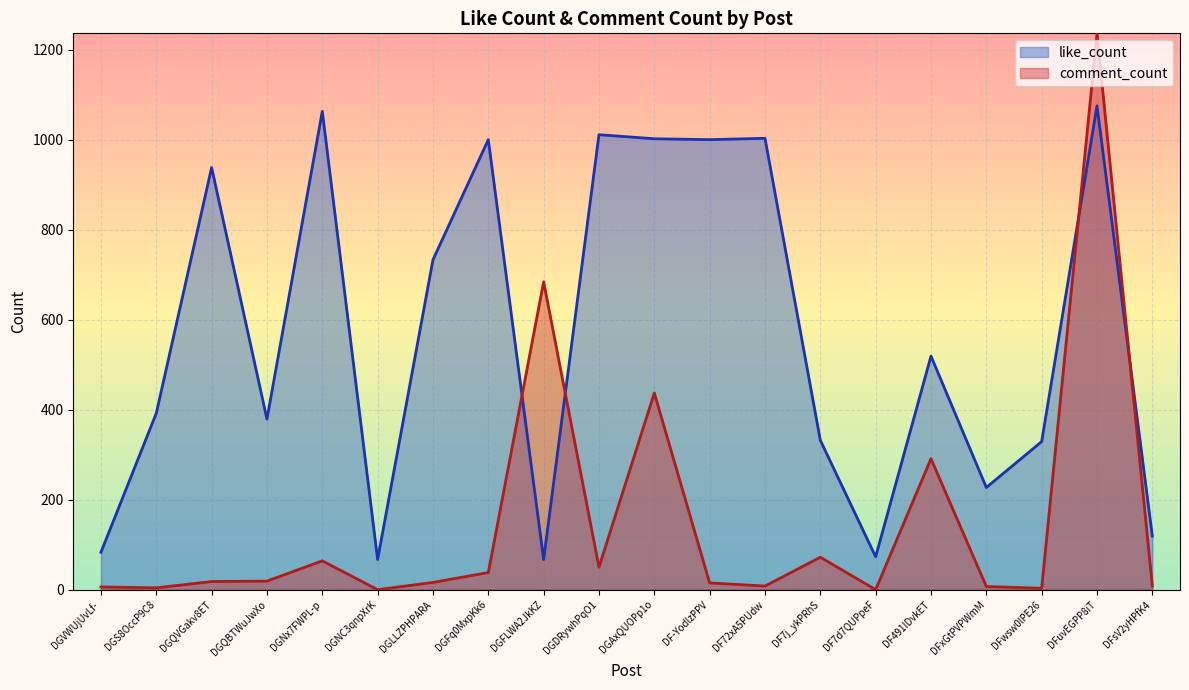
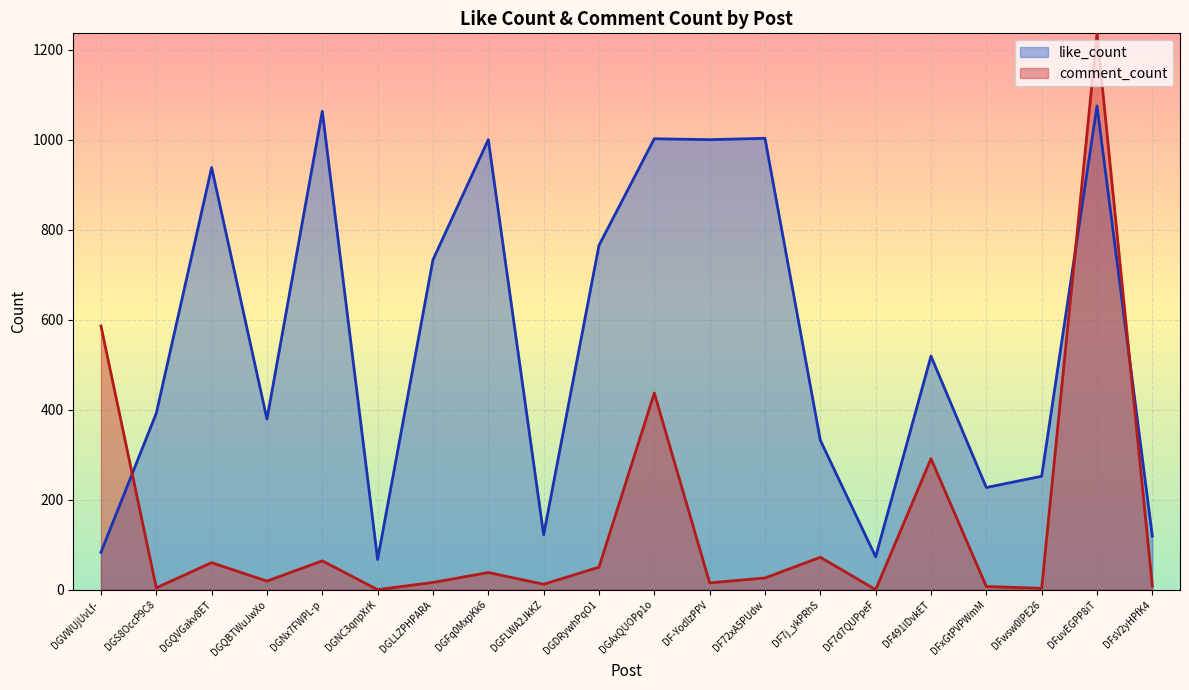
  {
    "like_count": {
      "DGVWUjUvLf-": 80,
      "DGS8OccP9C8": 390,
      "DGQVGakv8ET": 940,
      "DGQBTWuJwXo": 380,
      "DGNx7FWPL-p": 1060,
      "DGNC3qnpXrK": 70,
      "DGLLZPHPARA": 730,
      "DGFq0MxpKk6": 1000,
-     "DGFLWA2JkKZ": 70,
-     "DGDRywhPqO1": 1010,
+     "DGFLWA2JkKZ": 120,
+     "DGDRywhPqO1": 770,
      "DGAxQUOPp1o": 1000,
      "DF-YodlzPPV": 1000,
      "DF72xA5PUdw": 1000,
      "DF7j_ykPRhS": 330,
      "DF7d7QUPpeF": 70,
      "DF491IDvkET": 520,
      "DFxGtPVPWmM": 230,
-     "DFwsw0lPE26": 330,
+     "DFwsw0lPE26": 250,
      "DFuvEGPP8iT": 1080,
      "DFsV2yHPfK4": 120
    },
    "comment_count": {
-     "DGVWUjUvLf-": 10,
+     "DGVWUjUvLf-": 590,
      "DGS8OccP9C8": 0,
-     "DGQVGakv8ET": 20,
+     "DGQVGakv8ET": 60,
      "DGQBTWuJwXo": 20,
      "DGNx7FWPL-p": 60,
      "DGNC3qnpXrK": 0,
      "DGLLZPHPARA": 20,
      "DGFq0MxpKk6": 40,
-     "DGFLWA2JkKZ": 680,
+     "DGFLWA2JkKZ": 10,
      "DGDRywhPqO1": 50,
      "DGAxQUOPp1o": 440,
      "DF-YodlzPPV": 20,
-     "DF72xA5PUdw": 10,
+     "DF72xA5PUdw": 30,
      "DF7j_ykPRhS": 70,
      "DF7d7QUPpeF": 0,
      "DF491IDvkET": 290,
      "DFxGtPVPWmM": 10,
      "DFwsw0lPE26": 0,
      "DFuvEGPP8iT": 1240,
      "DFsV2yHPfK4": 10
    }
  }
